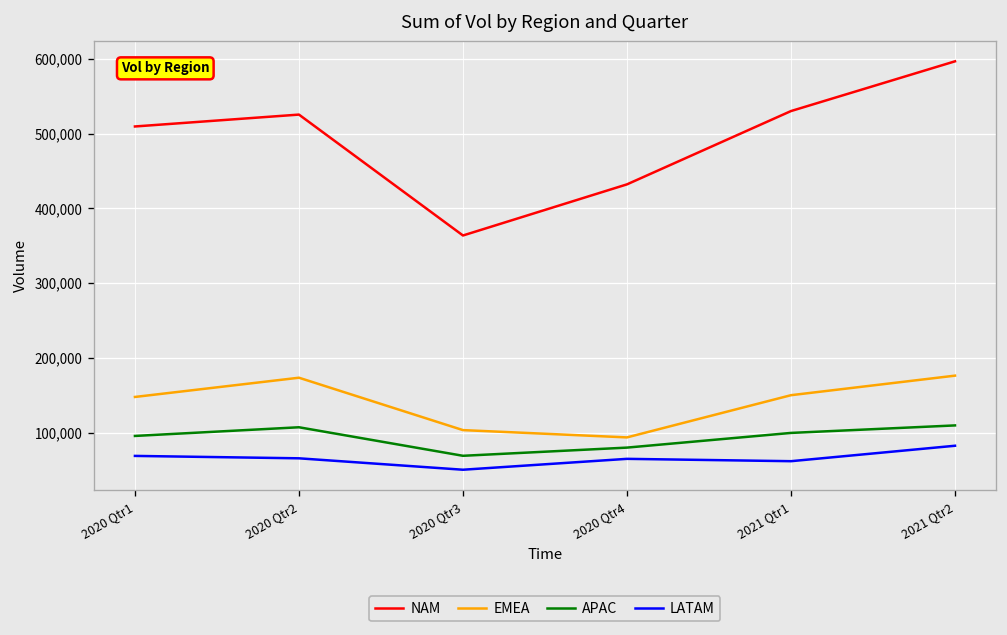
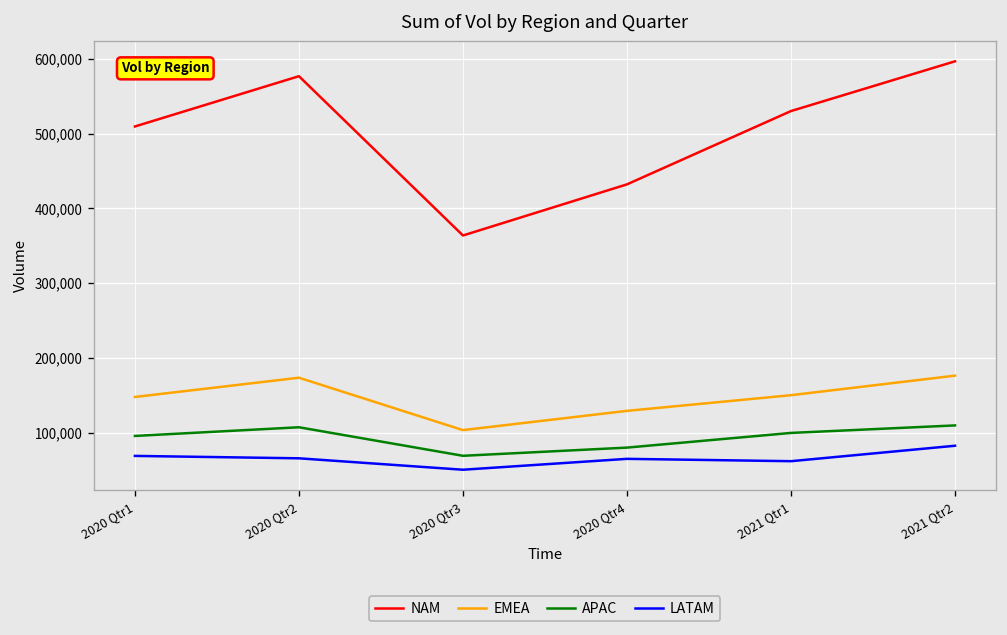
  {
    "NAM": {
      "2020 Qtr1": "510,000",
-     "2020 Qtr2": "530,000",
+     "2020 Qtr2": "580,000",
      "2020 Qtr3": "360,000",
      "2020 Qtr4": "430,000",
      "2021 Qtr1": "530,000",
      "2021 Qtr2": "600,000"
    },
    "EMEA": {
      "2020 Qtr1": "150,000",
      "2020 Qtr2": "170,000",
      "2020 Qtr3": "100,000",
-     "2020 Qtr4": "90,000",
+     "2020 Qtr4": "130,000",
      "2021 Qtr1": "150,000",
      "2021 Qtr2": "180,000"
    },
    "APAC": {
      "2020 Qtr1": "100,000",
      "2020 Qtr2": "110,000",
      "2020 Qtr3": "70,000",
      "2020 Qtr4": "80,000",
      "2021 Qtr1": "100,000",
      "2021 Qtr2": "110,000"
    },
    "LATAM": {
      "2020 Qtr1": "70,000",
      "2020 Qtr2": "70,000",
      "2020 Qtr3": "50,000",
      "2020 Qtr4": "70,000",
      "2021 Qtr1": "60,000",
      "2021 Qtr2": "80,000"
    }
  }
